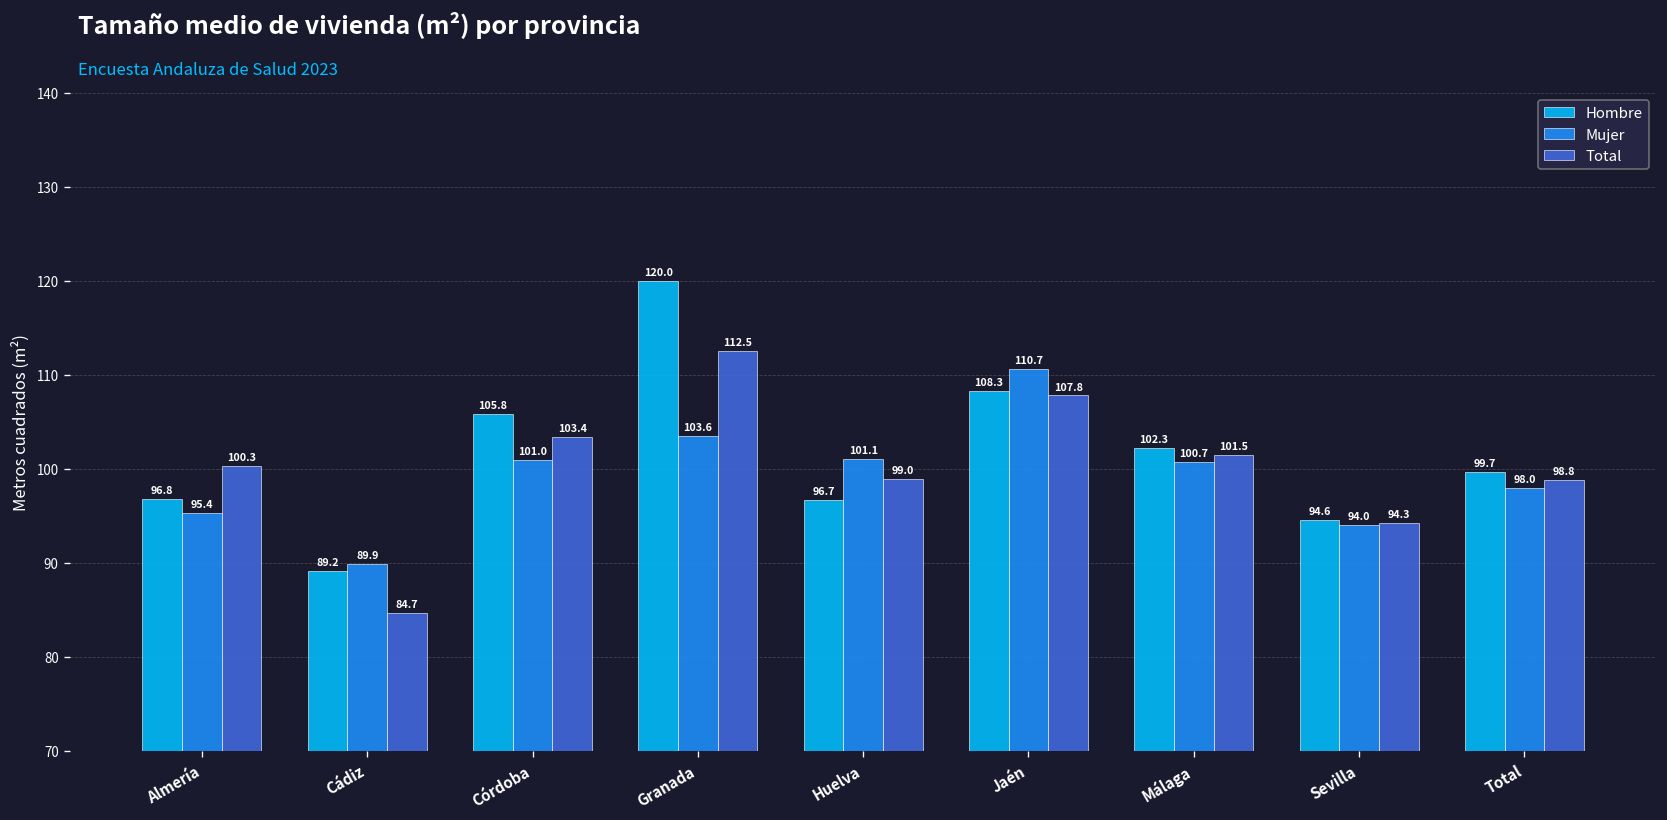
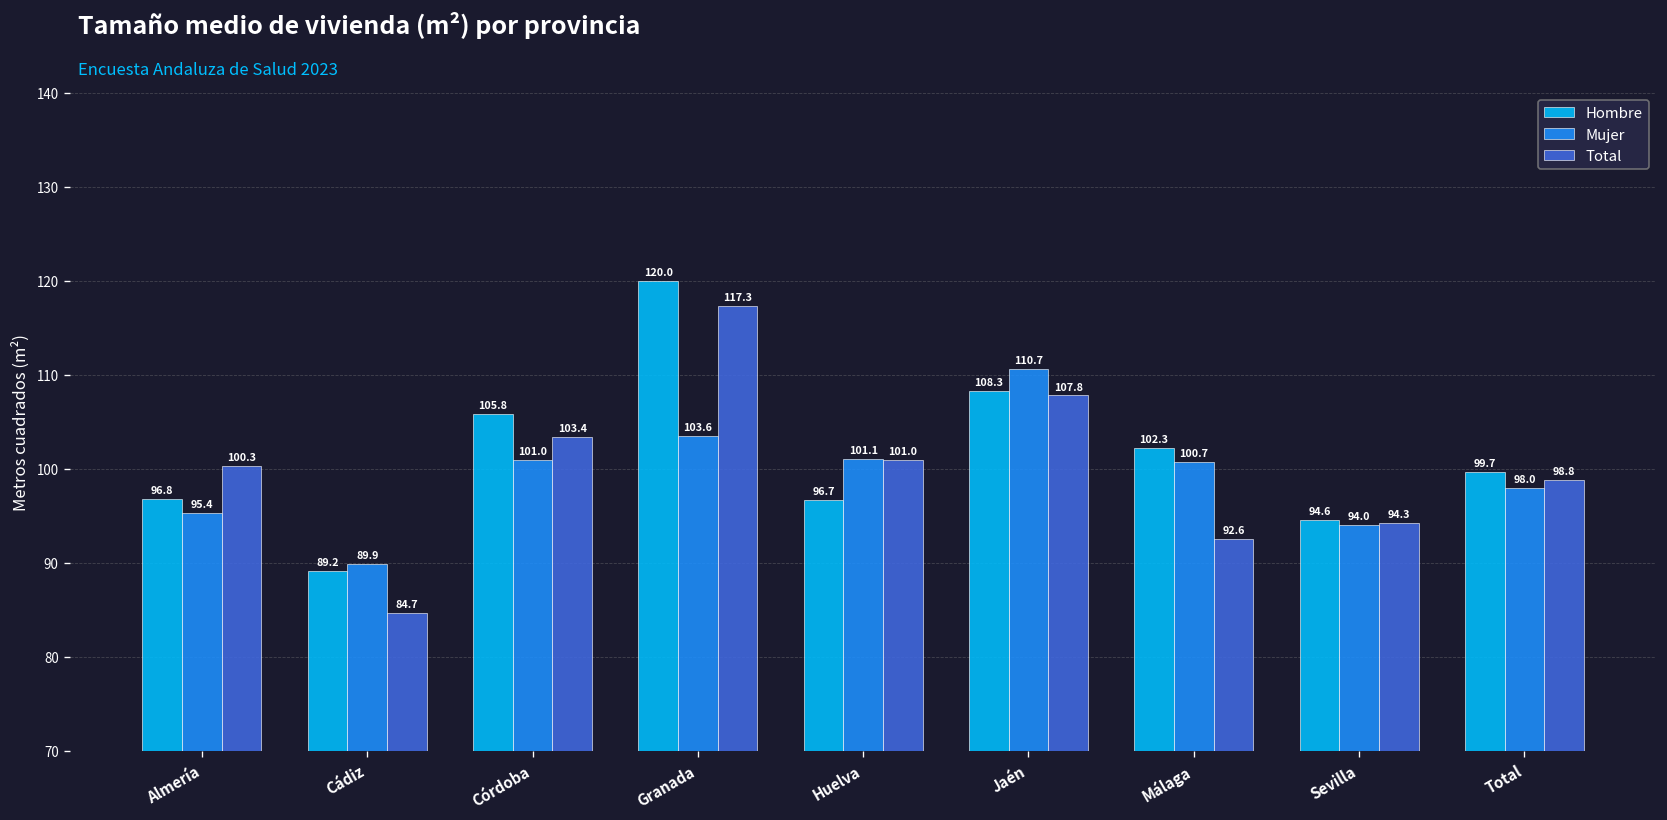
  {
    "Total": {
      "Almería": 100.3,
      "Cádiz": 84.7,
      "Córdoba": 103.4,
-     "Granada": 112.5,
-     "Huelva": 99.0,
+     "Granada": 117.3,
+     "Huelva": 101.0,
      "Jaén": 107.8,
-     "Málaga": 101.5,
+     "Málaga": 92.6,
      "Sevilla": 94.3,
      "Total": 98.8
    }
  }
